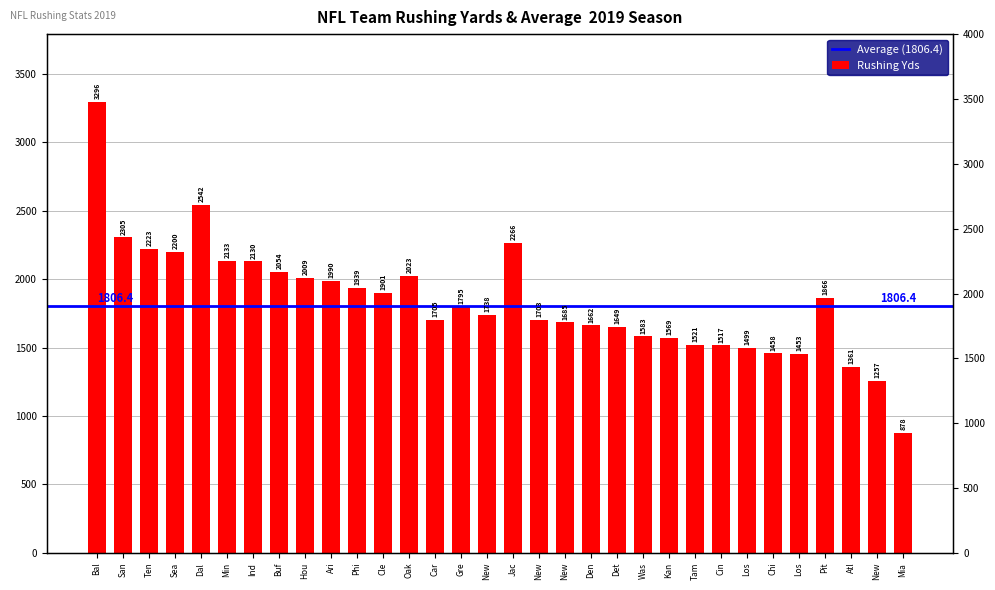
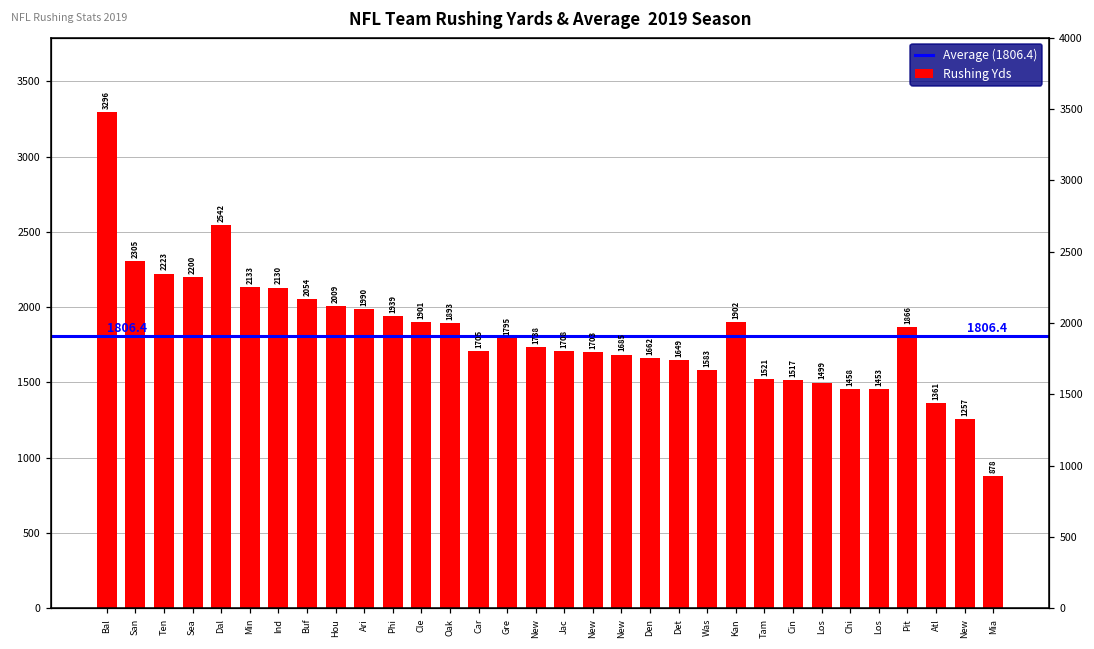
  {
    "Bal": 3296,
    "San": 2305,
    "Ten": 2223,
    "Sea": 2200,
    "Dal": 2542,
    "Min": 2133,
    "Ind": 2130,
    "Buf": 2054,
    "Hou": 2009,
    "Ari": 1990,
    "Phi": 1939,
    "Cle": 1901,
-   "Oak": 2023,
+   "Oak": 1893,
    "Car": 1705,
    "Gre": 1795,
-   "Jac": 2266,
+   "Jac": 1708,
    "Den": 1662,
    "Det": 1649,
    "Was": 1583,
-   "Kan": 1569,
+   "Kan": 1902,
    "Tam": 1521,
    "Cin": 1517,
    "Chi": 1458,
    "Pit": 1866,
    "Atl": 1361,
    "Mia": 878
  }
